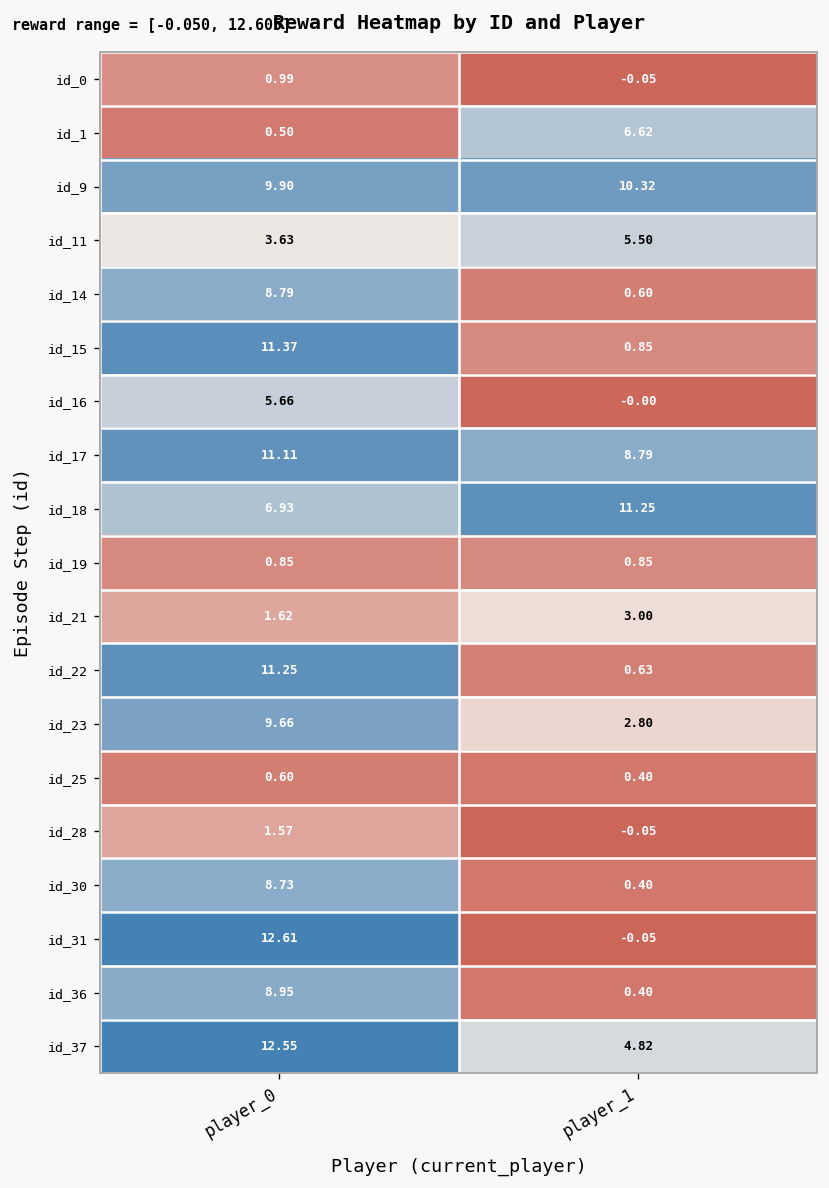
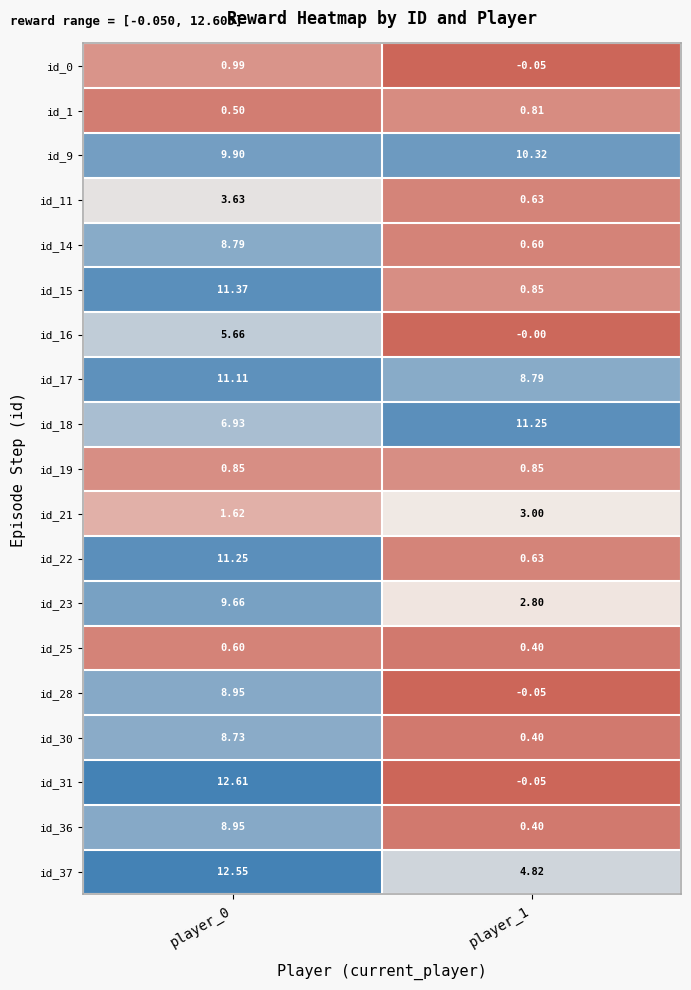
  {
    "id_0": {
      "player_0": 0.99,
      "player_1": -0.05
    },
    "id_1": {
      "player_0": 0.50,
-     "player_1": 6.62
+     "player_1": 0.81
    },
    "id_9": {
      "player_0": 9.90,
      "player_1": 10.32
    },
    "id_11": {
      "player_0": 3.63,
-     "player_1": 5.50
+     "player_1": 0.63
    },
    "id_14": {
      "player_0": 8.79,
      "player_1": 0.60
    },
    "id_15": {
      "player_0": 11.37,
      "player_1": 0.85
    },
    "id_16": {
      "player_0": 5.66,
      "player_1": -0.00
    },
    "id_17": {
      "player_0": 11.11,
      "player_1": 8.79
    },
    "id_18": {
      "player_0": 6.93,
      "player_1": 11.25
    },
    "id_19": {
      "player_0": 0.85,
      "player_1": 0.85
    },
    "id_21": {
      "player_0": 1.62,
      "player_1": 3.00
    },
    "id_22": {
      "player_0": 11.25,
      "player_1": 0.63
    },
    "id_23": {
      "player_0": 9.66,
      "player_1": 2.80
    },
    "id_25": {
      "player_0": 0.60,
      "player_1": 0.40
    },
    "id_28": {
-     "player_0": 1.57,
+     "player_0": 8.95,
      "player_1": -0.05
    },
    "id_30": {
      "player_0": 8.73,
      "player_1": 0.40
    },
    "id_31": {
      "player_0": 12.61,
      "player_1": -0.05
    },
    "id_36": {
      "player_0": 8.95,
      "player_1": 0.40
    },
    "id_37": {
      "player_0": 12.55,
      "player_1": 4.82
    }
  }
